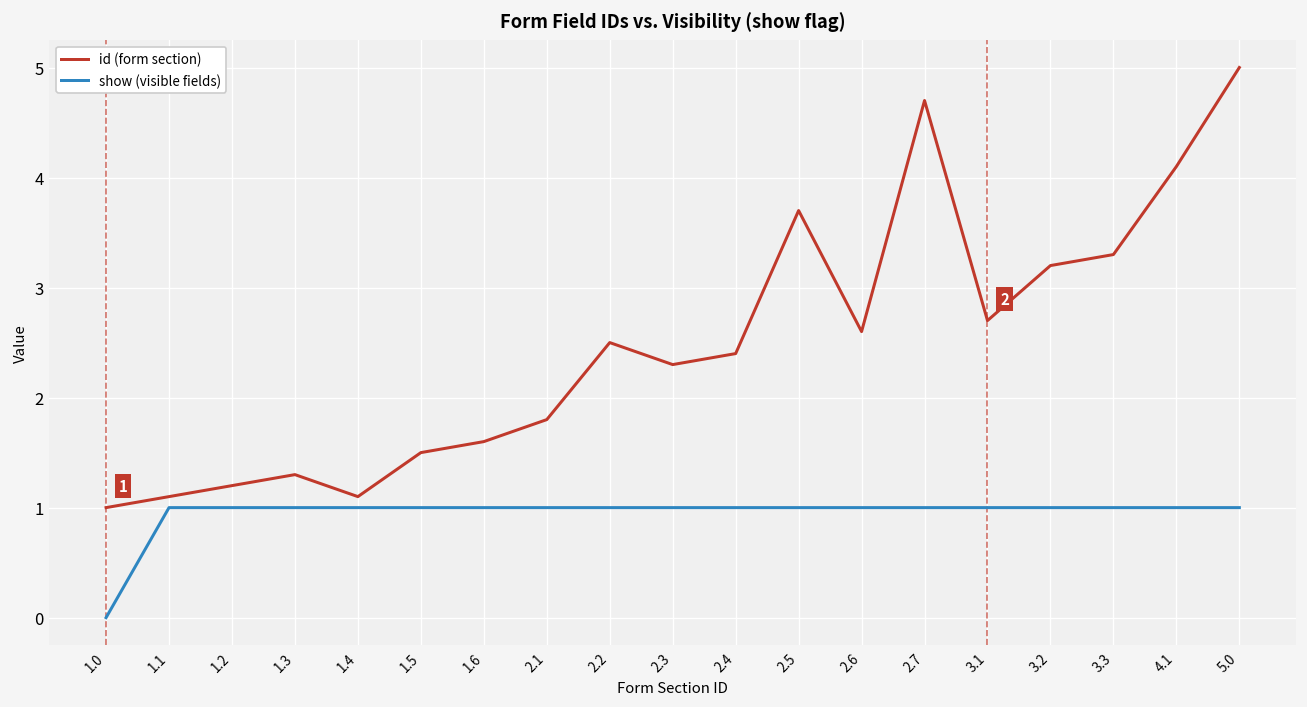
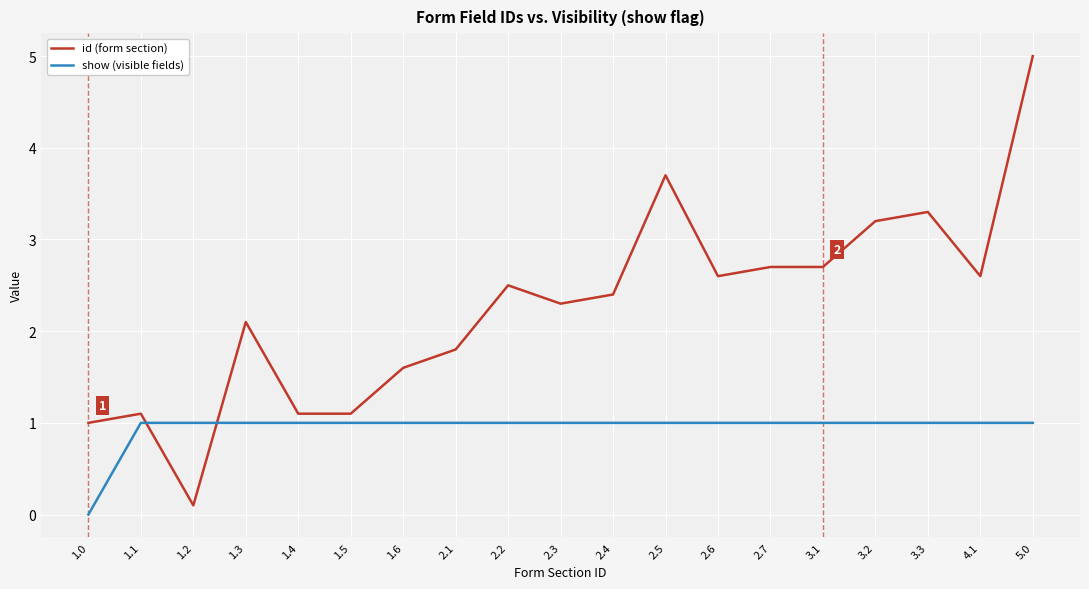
  {
    "id (form section)": {
-     "1.2": 1.2,
-     "1.3": 1.3,
+     "1.2": 0.1,
+     "1.3": 2.1,
      "1.4": 1.1,
-     "1.5": 1.5,
+     "1.5": 1.1,
      "1.6": 1.6,
      "2.1": 1.8,
      "2.2": 2.5,
      "2.3": 2.3,
      "2.4": 2.4,
      "2.5": 3.7,
      "2.6": 2.6,
-     "2.7": 4.7,
+     "2.7": 2.7,
      "3.2": 3.2,
      "3.3": 3.3,
-     "4.1": 4.1,
+     "4.1": 2.6,
      "5.0": 5.0
    },
    "show (visible fields)": {
      "1.0": 0.0,
      "1.1": 1.0,
      "1.2": 1.0,
      "1.3": 1.0,
      "1.4": 1.0,
      "1.5": 1.0,
      "1.6": 1.0,
      "2.1": 1.0,
      "2.2": 1.0,
      "2.3": 1.0,
      "2.4": 1.0,
      "2.5": 1.0,
      "2.6": 1.0,
      "2.7": 1.0,
      "3.1": 1.0,
      "3.2": 1.0,
      "3.3": 1.0,
      "4.1": 1.0,
      "5.0": 1.0
    }
  }
